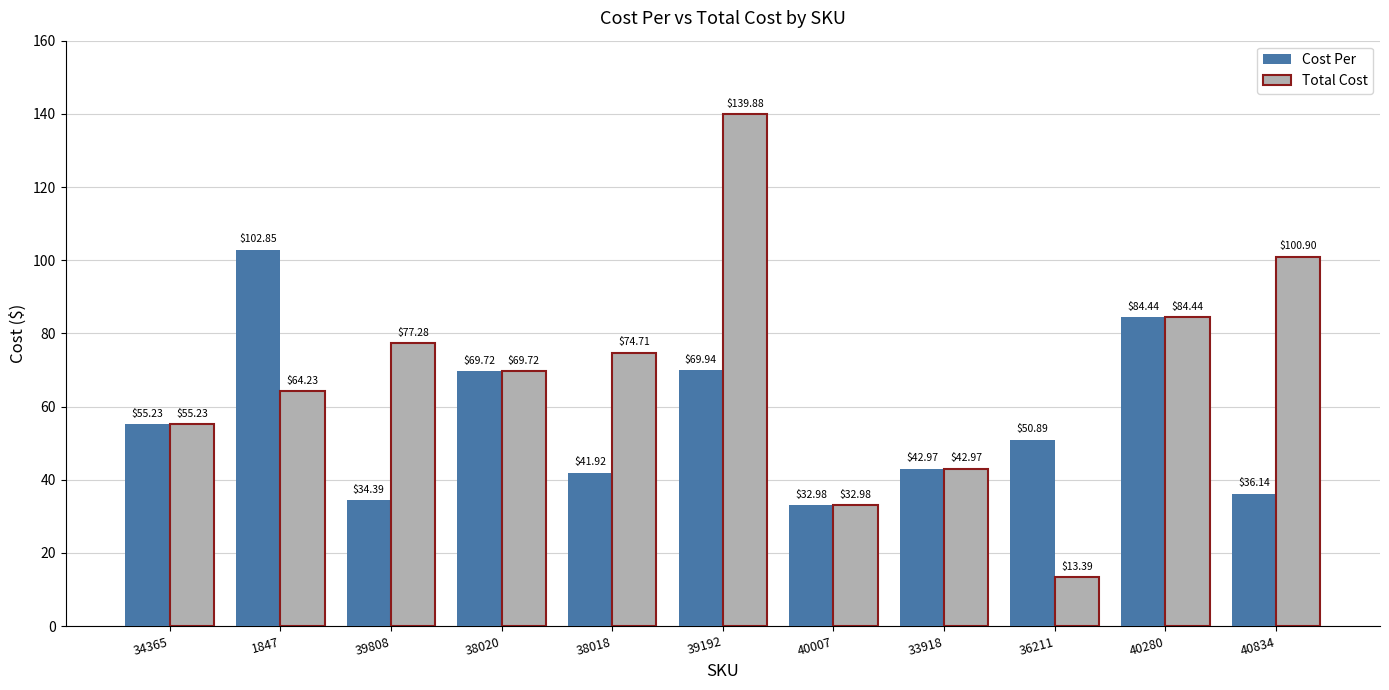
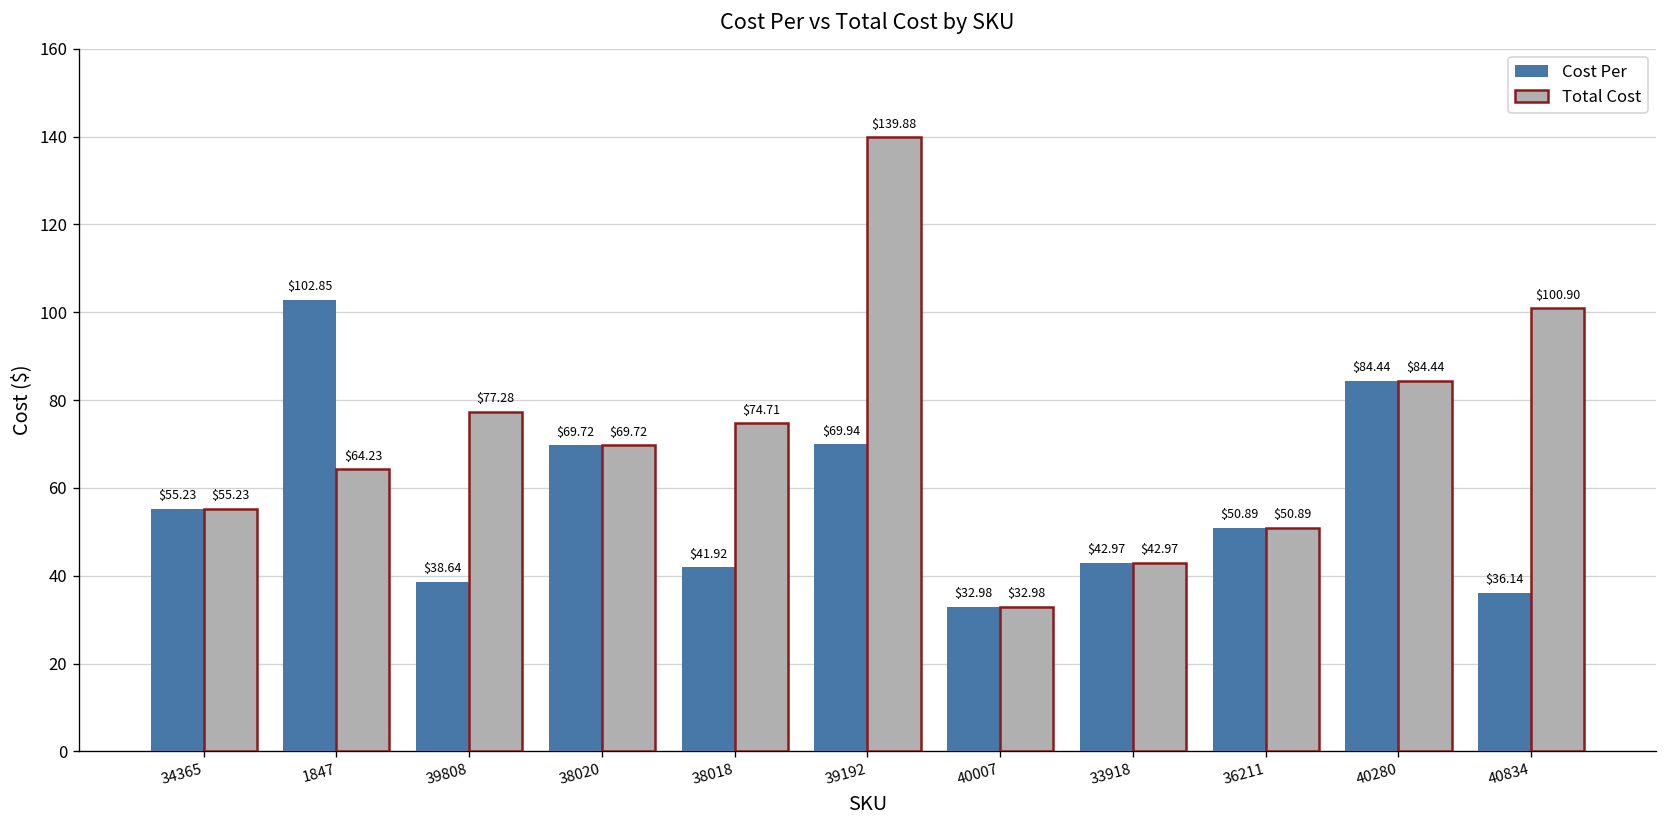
  {
    "Cost Per": {
      "34365": "$55.23",
      "1847": "$102.85",
-     "39808": "$34.39",
+     "39808": "$38.64",
      "38020": "$69.72",
      "38018": "$41.92",
      "39192": "$69.94",
      "40007": "$32.98",
      "33918": "$42.97",
      "36211": "$50.89",
      "40280": "$84.44",
      "40834": "$36.14"
    },
    "Total Cost": {
      "34365": "$55.23",
      "1847": "$64.23",
      "39808": "$77.28",
      "38020": "$69.72",
      "38018": "$74.71",
      "39192": "$139.88",
      "40007": "$32.98",
      "33918": "$42.97",
-     "36211": "$13.39",
+     "36211": "$50.89",
      "40280": "$84.44",
      "40834": "$100.90"
    }
  }
